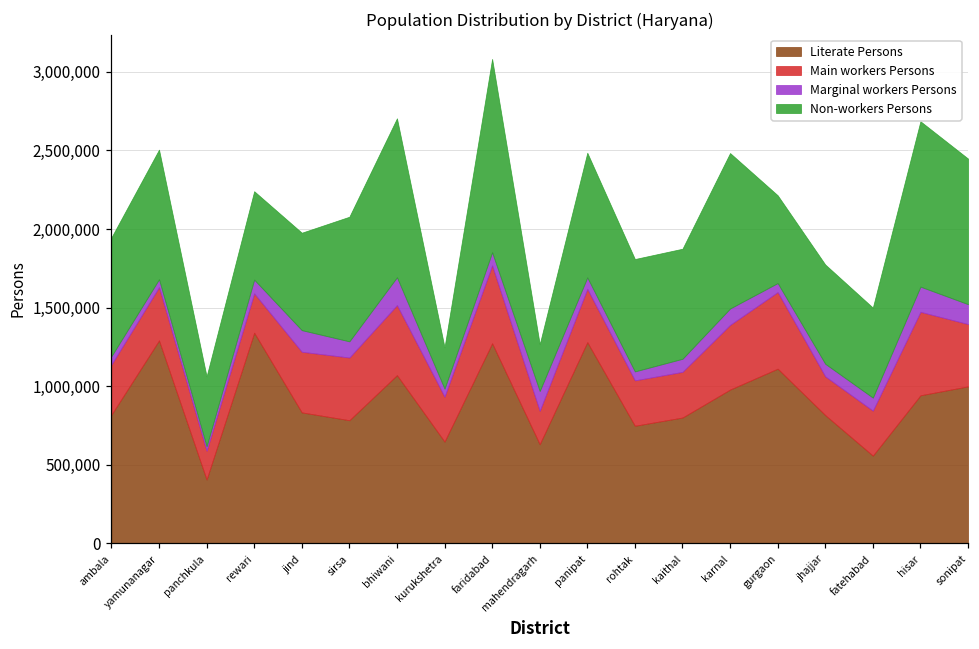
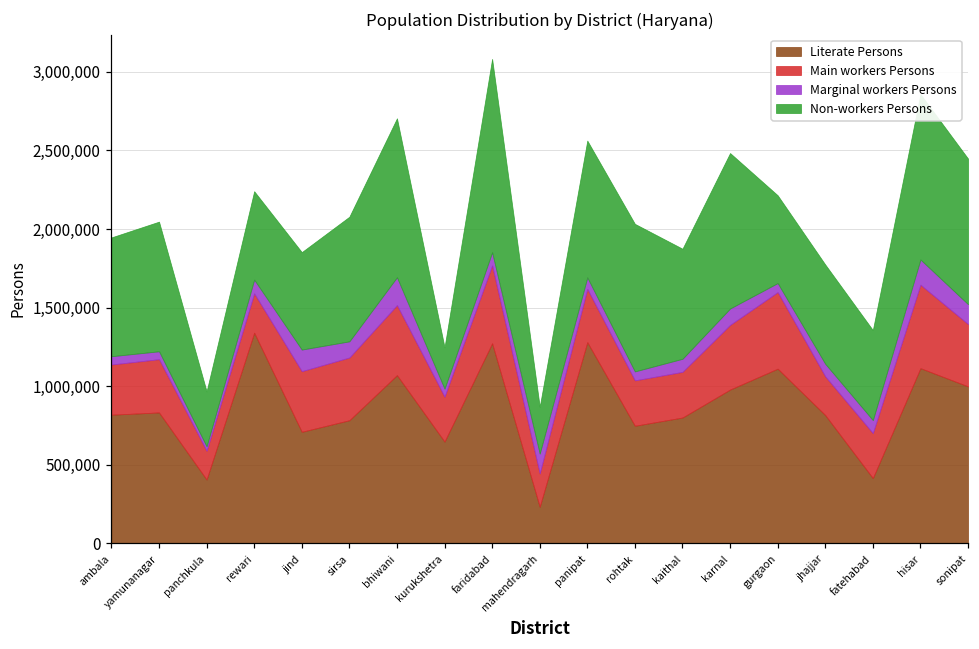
  {
    "Literate Persons": {
      "ambala": "820,000",
-     "yamunanagar": "1,290,000",
+     "yamunanagar": "830,000",
      "panchkula": "410,000",
      "rewari": "1,340,000",
-     "jind": "830,000",
+     "jind": "710,000",
      "sirsa": "780,000",
      "bhiwani": "1,070,000",
      "kurukshetra": "650,000",
      "faridabad": "1,270,000",
-     "mahendragarh": "630,000",
+     "mahendragarh": "230,000",
      "panipat": "1,280,000",
      "rohtak": "750,000",
      "kaithal": "800,000",
      "karnal": "980,000",
      "gurgaon": "1,110,000",
      "jhajjar": "820,000",
-     "fatehabad": "560,000",
-     "hisar": "940,000",
+     "fatehabad": "410,000",
+     "hisar": "1,110,000",
      "sonipat": "1,000,000"
    },
    "Main workers Persons": {
      "ambala": "320,000",
      "yamunanagar": "340,000",
      "panchkula": "180,000",
      "rewari": "250,000",
      "jind": "390,000",
      "sirsa": "400,000",
      "bhiwani": "450,000",
      "kurukshetra": "290,000",
      "faridabad": "500,000",
      "mahendragarh": "210,000",
      "panipat": "340,000",
      "rohtak": "290,000",
      "kaithal": "290,000",
      "karnal": "410,000",
      "gurgaon": "490,000",
      "jhajjar": "250,000",
      "fatehabad": "290,000",
      "hisar": "530,000",
      "sonipat": "400,000"
    },
    "Marginal workers Persons": {
      "ambala": "50,000",
      "yamunanagar": "50,000",
      "panchkula": "30,000",
      "rewari": "90,000",
      "jind": "140,000",
      "sirsa": "100,000",
      "bhiwani": "180,000",
      "kurukshetra": "50,000",
      "faridabad": "80,000",
      "mahendragarh": "130,000",
      "panipat": "70,000",
      "rohtak": "60,000",
      "kaithal": "80,000",
      "karnal": "100,000",
      "gurgaon": "60,000",
      "jhajjar": "80,000",
      "fatehabad": "80,000",
      "hisar": "160,000",
      "sonipat": "130,000"
    },
    "Non-workers Persons": {
      "ambala": "760,000",
      "yamunanagar": "820,000",
-     "panchkula": "450,000",
+     "panchkula": "350,000",
      "rewari": "560,000",
      "jind": "620,000",
      "sirsa": "790,000",
      "bhiwani": "1,010,000",
      "kurukshetra": "260,000",
      "faridabad": "1,230,000",
      "mahendragarh": "300,000",
-     "panipat": "790,000",
-     "rohtak": "720,000",
+     "panipat": "870,000",
+     "rohtak": "940,000",
      "kaithal": "700,000",
      "karnal": "990,000",
      "gurgaon": "560,000",
      "jhajjar": "630,000",
      "fatehabad": "570,000",
      "sonipat": "930,000"
    }
  }
